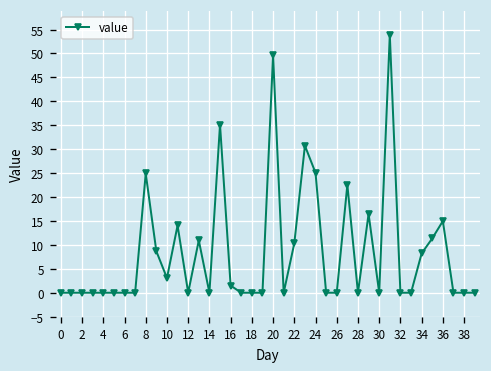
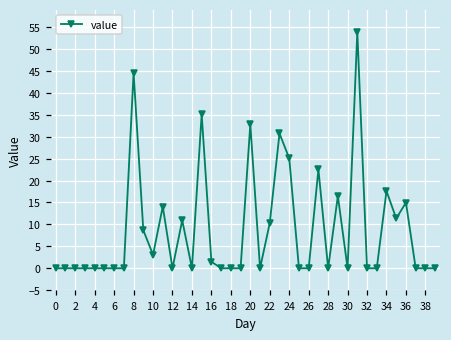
  {
    "0": 0,
    "2": 0,
    "4": 0,
    "6": 0,
-   "8": 25,
+   "8": 45,
    "10": 3,
    "12": 0,
    "14": 0,
    "16": 2,
    "18": 0,
-   "20": 50,
+   "20": 33,
    "22": 10,
    "24": 25,
    "26": 0,
    "28": 0,
    "30": 0,
    "32": 0,
-   "34": 8,
+   "34": 18,
    "36": 15,
    "38": 0
  }
